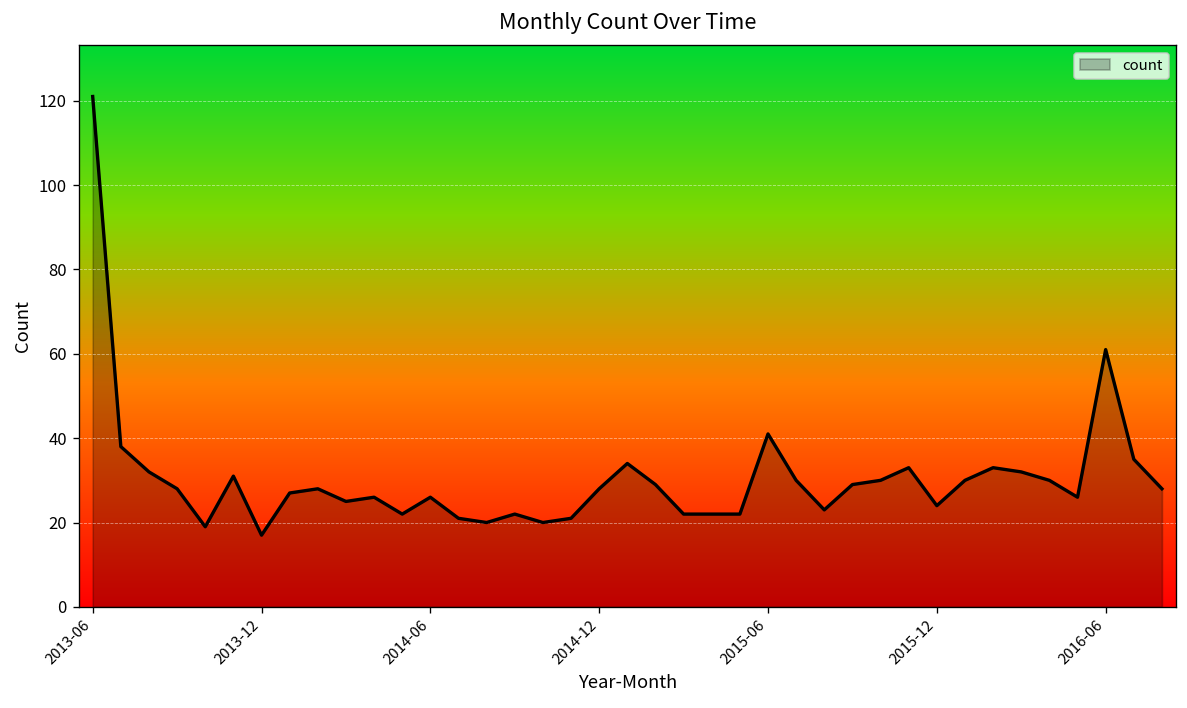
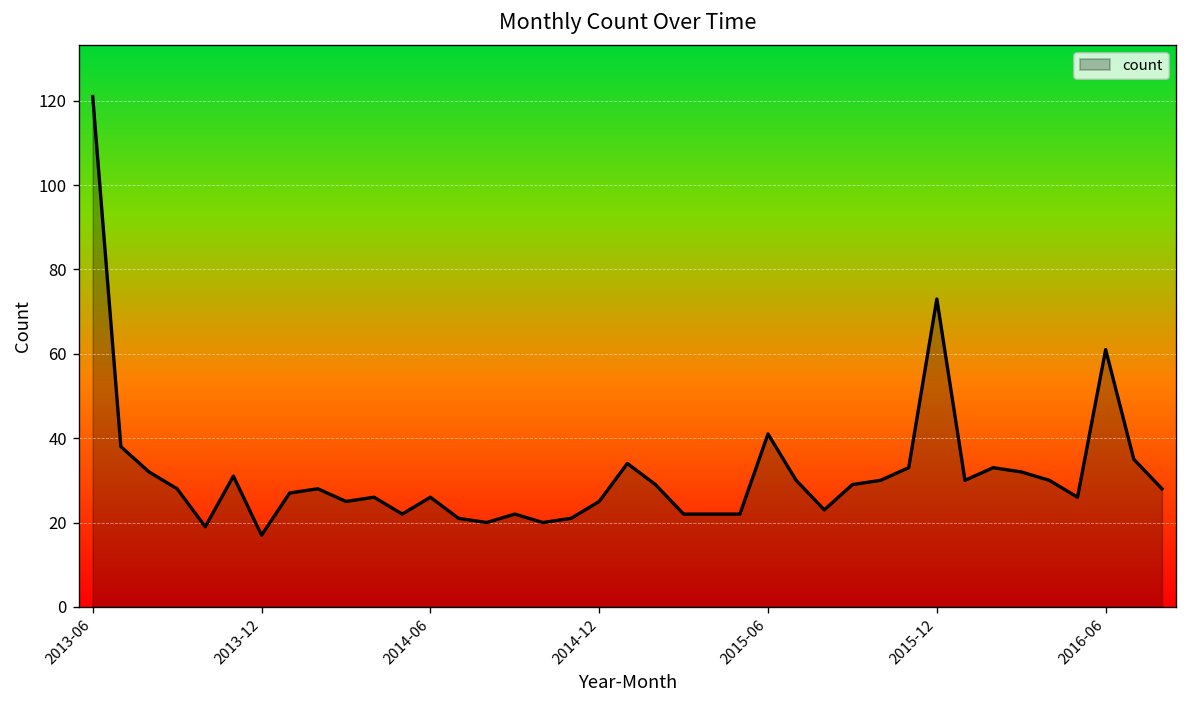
  {
    "2013-06": 121,
    "2013-12": 17,
    "2014-06": 26,
-   "2014-12": 28,
+   "2014-12": 25,
    "2015-06": 41,
-   "2015-12": 24,
+   "2015-12": 73,
    "2016-06": 61
  }
